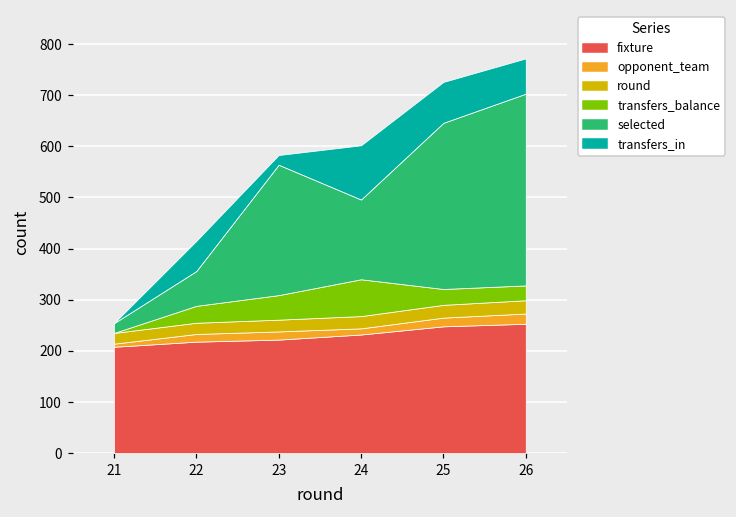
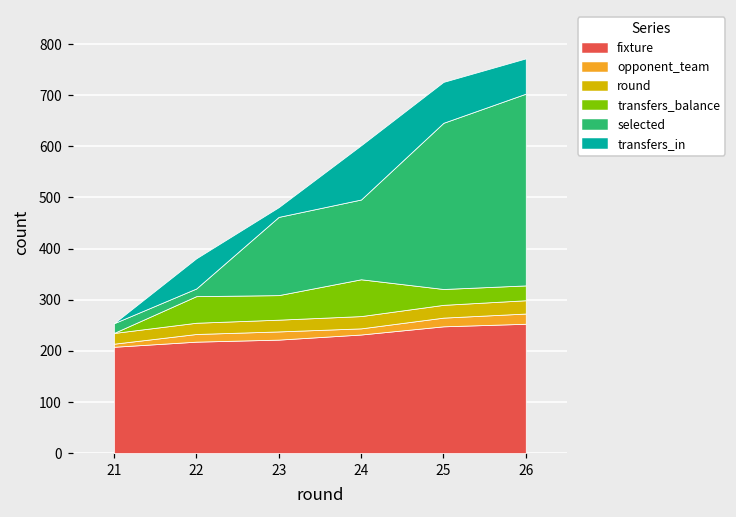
  {
    "transfers_balance": {
-     "22": 30
+     "22": 50
    },
    "selected": {
-     "22": 70,
-     "23": 260
+     "22": 20,
+     "23": 150
    },
    "transfers_in": {
      "22": 60,
      "23": 20,
      "24": 110,
      "25": 80,
      "26": 70
    }
  }
